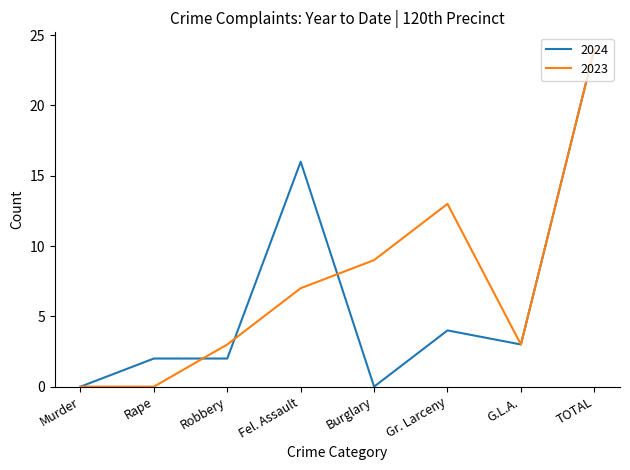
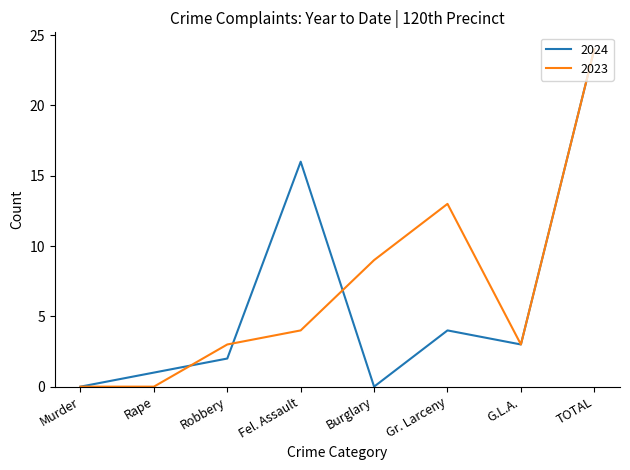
  {
    "2024": {
-     "Rape": 2,
+     "Rape": 1,
      "Robbery": 2,
      "Fel. Assault": 16,
      "Burglary": 0,
      "Gr. Larceny": 4
    },
    "2023": {
      "Rape": 0,
      "Robbery": 3,
-     "Fel. Assault": 7,
+     "Fel. Assault": 4,
      "Burglary": 9,
      "Gr. Larceny": 13
    }
  }
